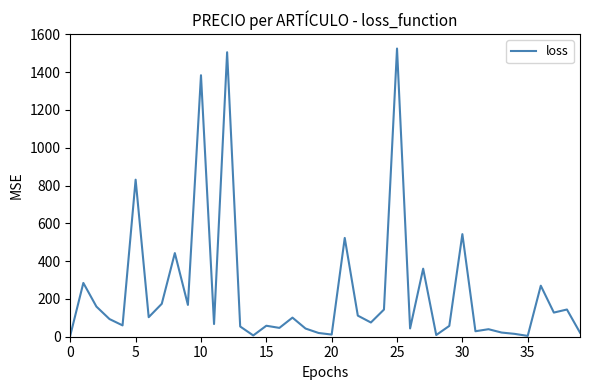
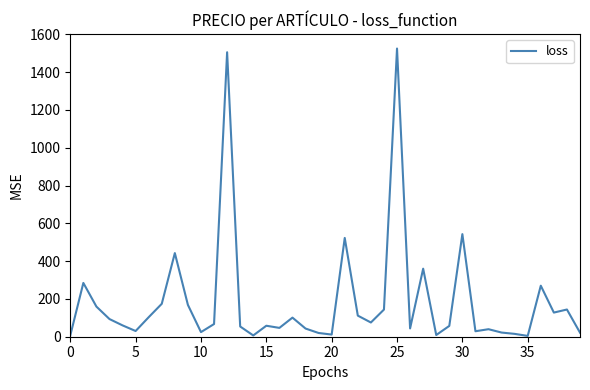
  {
    "0": 10,
-   "5": 830,
-   "10": 1380,
+   "5": 30,
+   "10": 20,
    "15": 60,
    "20": 10,
    "25": 1530,
    "30": 540,
    "35": 0
  }
